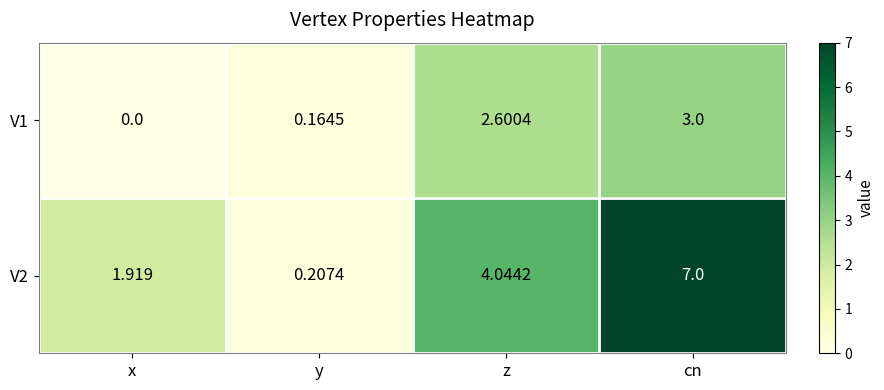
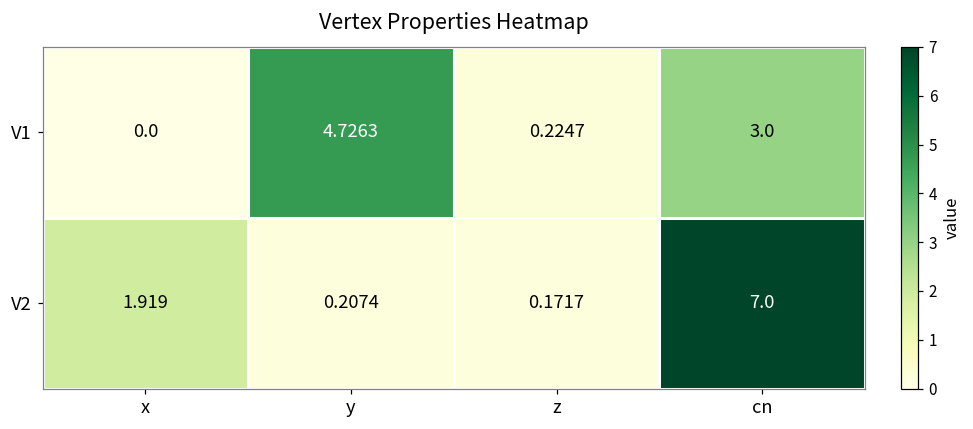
  {
    "V1": {
      "x": 0.0,
-     "y": 0.1645,
-     "z": 2.6004,
+     "y": 4.7263,
+     "z": 0.2247,
      "cn": 3.0
    },
    "V2": {
      "x": 1.919,
      "y": 0.2074,
-     "z": 4.0442,
+     "z": 0.1717,
      "cn": 7.0
    }
  }
